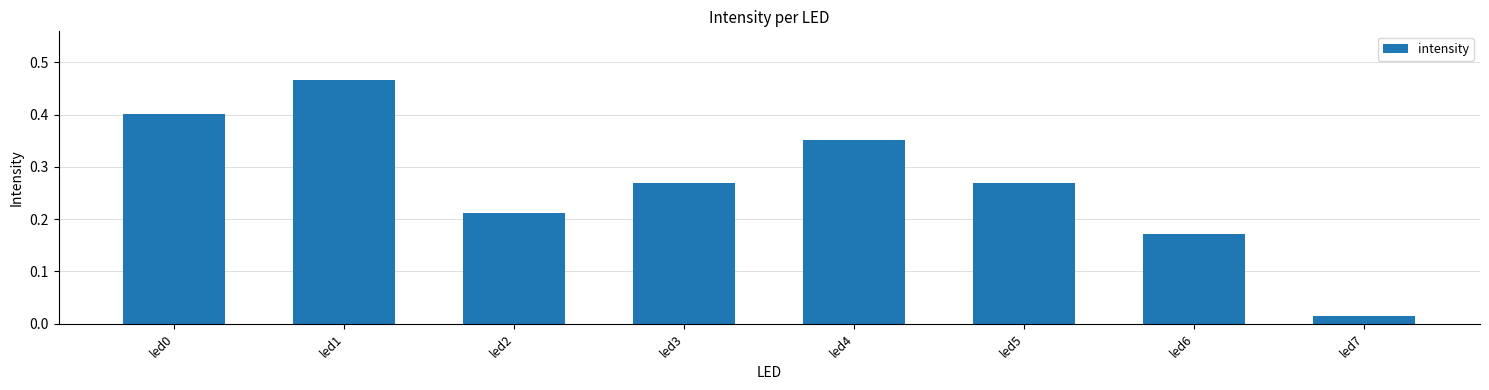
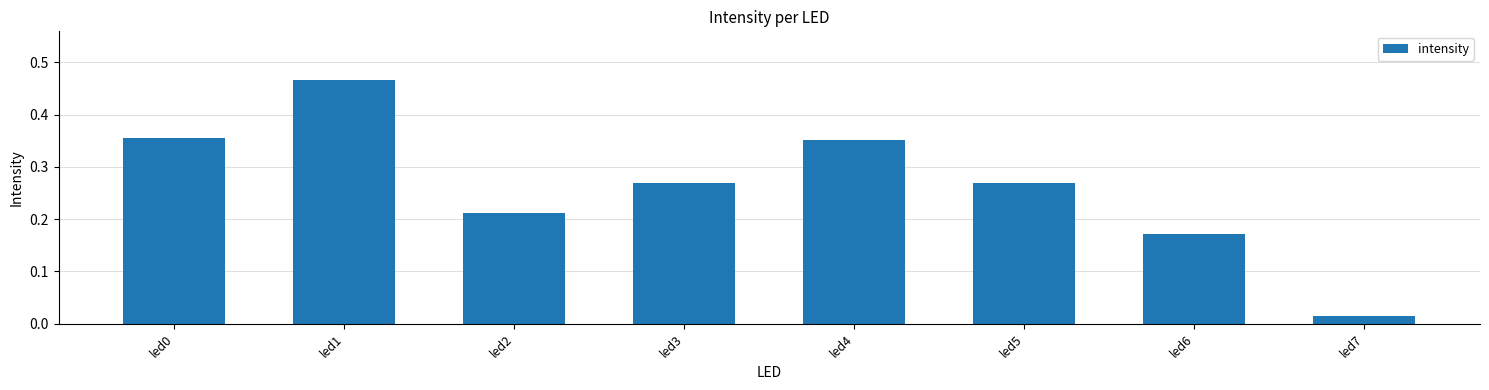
  {
-   "led0": 0.40,
+   "led0": 0.35,
    "led1": 0.47,
    "led2": 0.21,
    "led3": 0.27,
    "led4": 0.35,
    "led5": 0.27,
    "led6": 0.17,
    "led7": 0.02
  }
